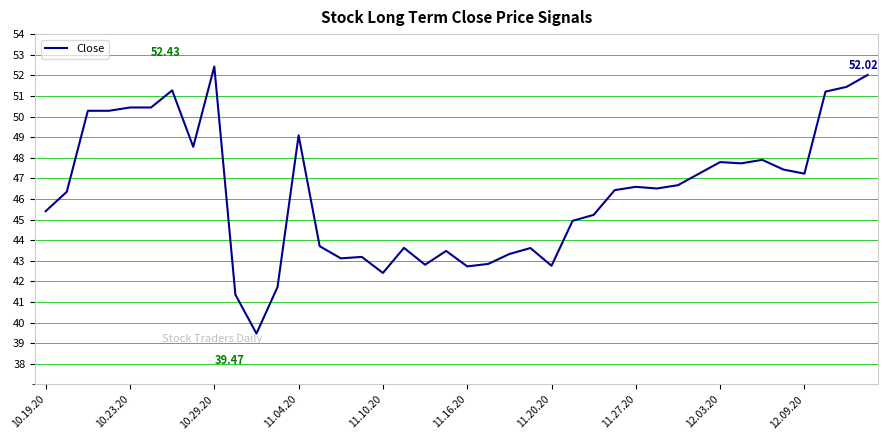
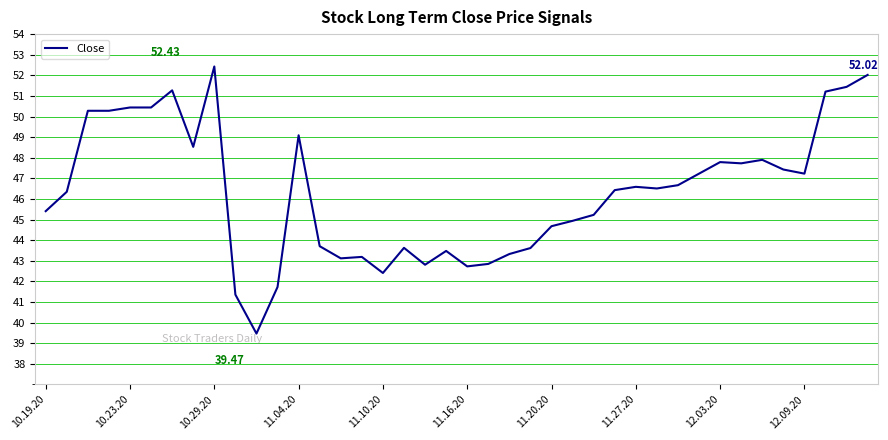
  {
    "10.19.20": 45.4,
    "10.23.20": 50.4,
    "10.29.20": 52.4,
    "11.04.20": 49.1,
    "11.10.20": 42.4,
    "11.16.20": 42.7,
-   "11.20.20": 42.8,
+   "11.20.20": 44.7,
    "11.27.20": 46.6,
    "12.03.20": 47.8,
    "12.09.20": 47.2
  }
